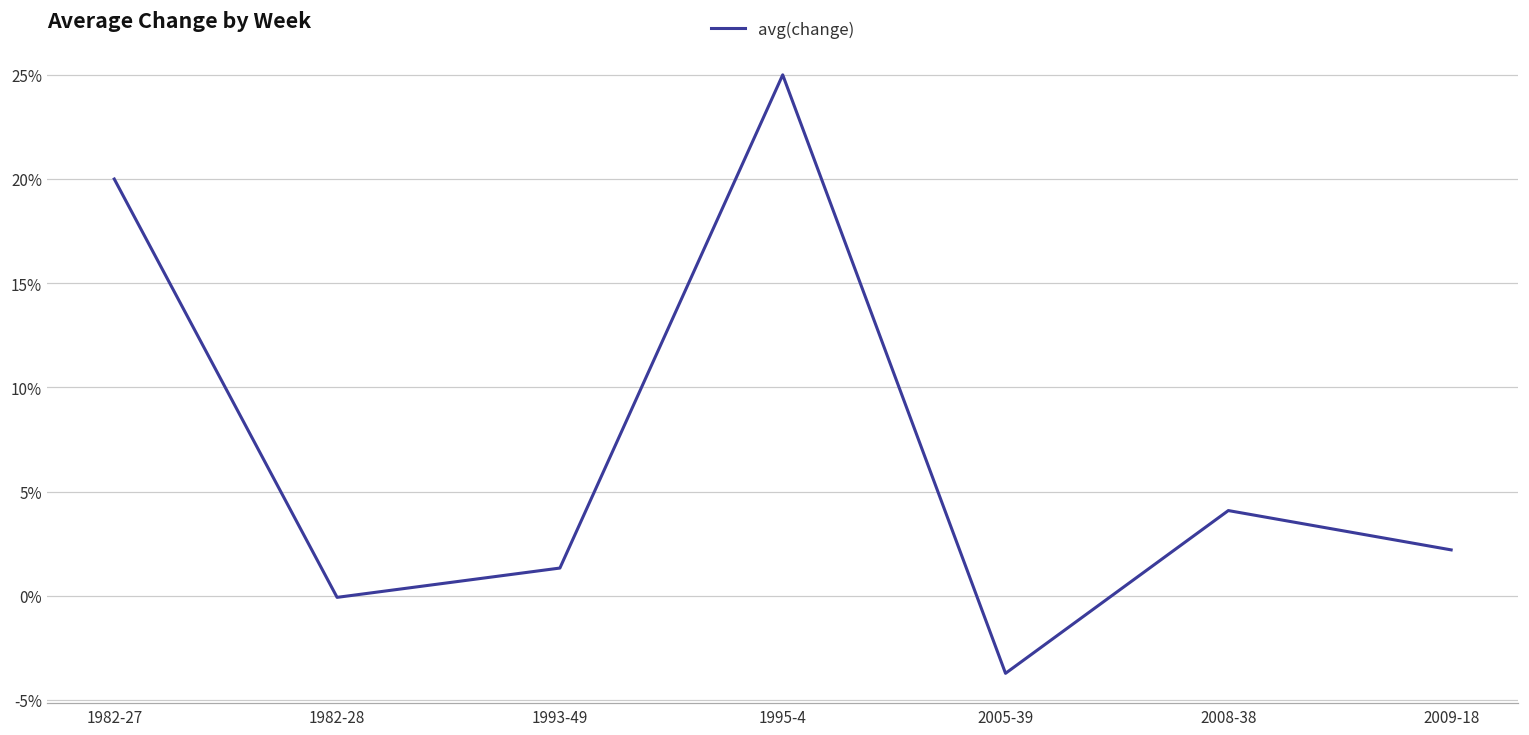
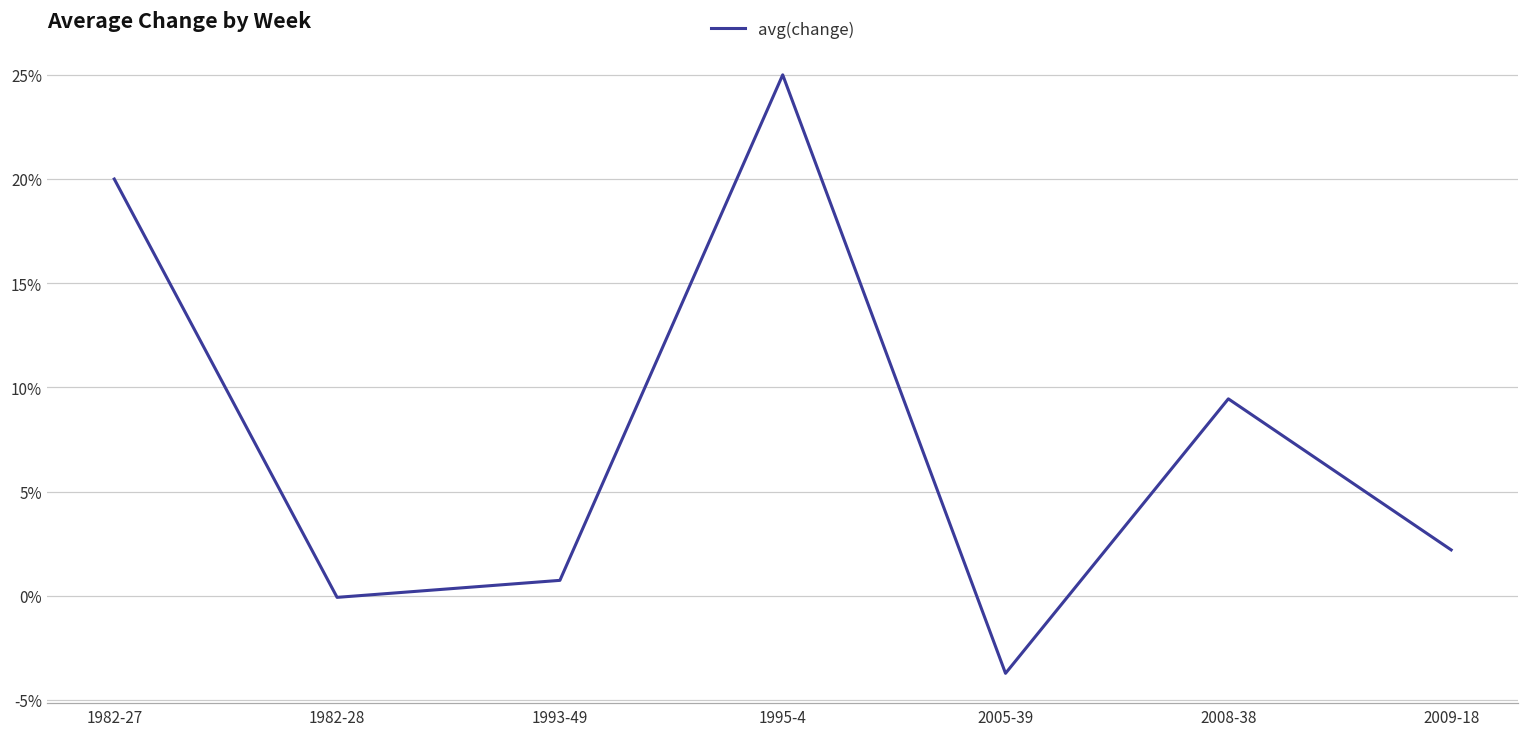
  {
    "1982-27": "20.0%",
    "1982-28": "-0.1%",
-   "1993-49": "1.3%",
+   "1993-49": "0.7%",
    "1995-4": "25.0%",
    "2005-39": "-3.7%",
-   "2008-38": "4.1%",
+   "2008-38": "9.4%",
    "2009-18": "2.2%"
  }
